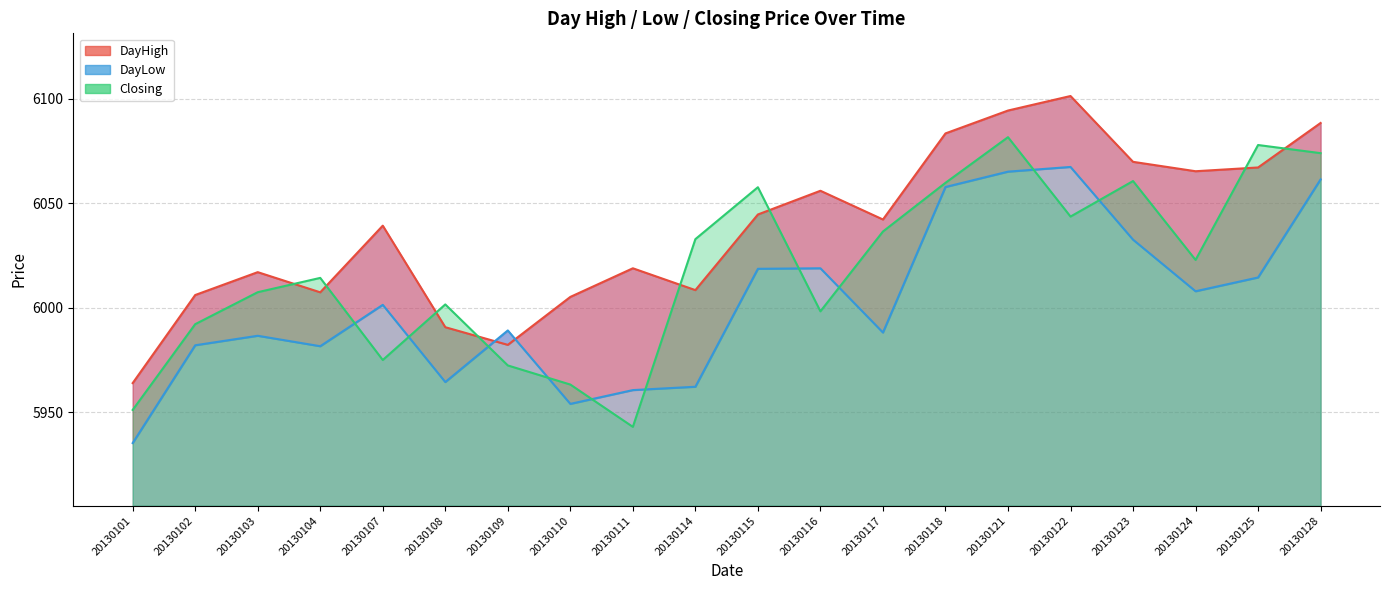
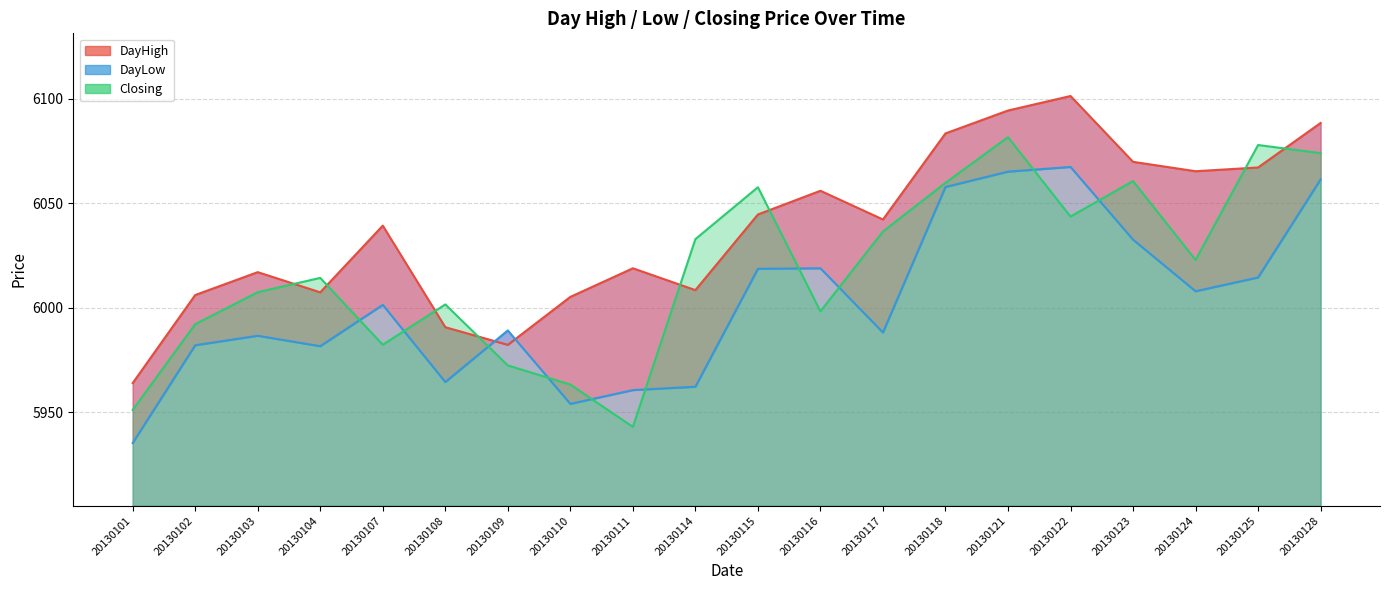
  {
    "DayHigh": {
      "20130109": 5982
    },
    "DayLow": {
      "20130101": 5935,
      "20130102": 5982,
      "20130103": 5987,
      "20130104": 5982,
      "20130107": 6001,
      "20130108": 5964,
      "20130110": 5954,
      "20130111": 5961,
      "20130114": 5962,
      "20130115": 6019,
      "20130116": 6019,
      "20130117": 5988,
      "20130118": 6058,
      "20130121": 6065,
      "20130122": 6067,
      "20130123": 6033,
      "20130124": 6008,
      "20130125": 6014,
      "20130128": 6061
    },
    "Closing": {
      "20130101": 5951,
      "20130102": 5992,
      "20130103": 6007,
      "20130104": 6014,
-     "20130107": 5975,
+     "20130107": 5982,
      "20130108": 6002,
      "20130109": 5972,
      "20130110": 5963,
      "20130111": 5943,
      "20130114": 6033,
      "20130115": 6058,
      "20130116": 5998,
      "20130117": 6036,
      "20130118": 6060,
      "20130121": 6082,
      "20130122": 6044,
      "20130123": 6061,
      "20130124": 6023,
      "20130125": 6078,
      "20130128": 6074
    }
  }
